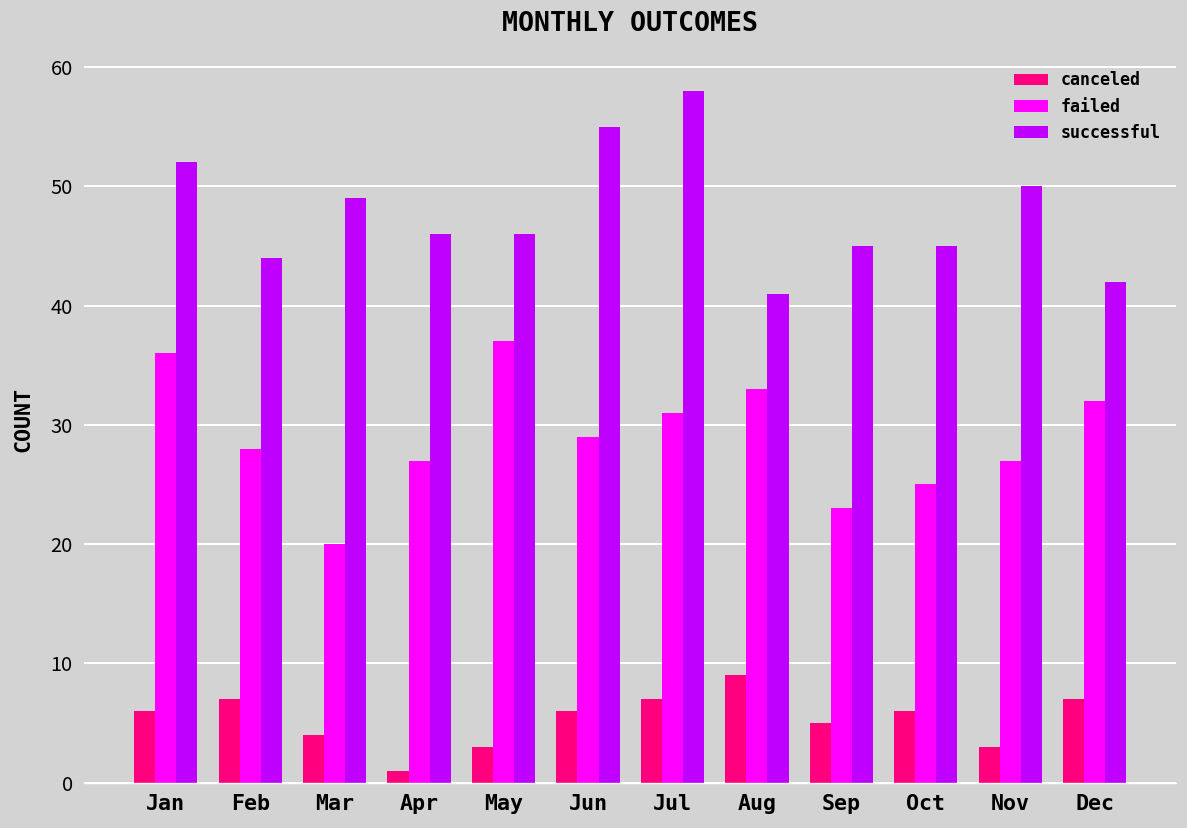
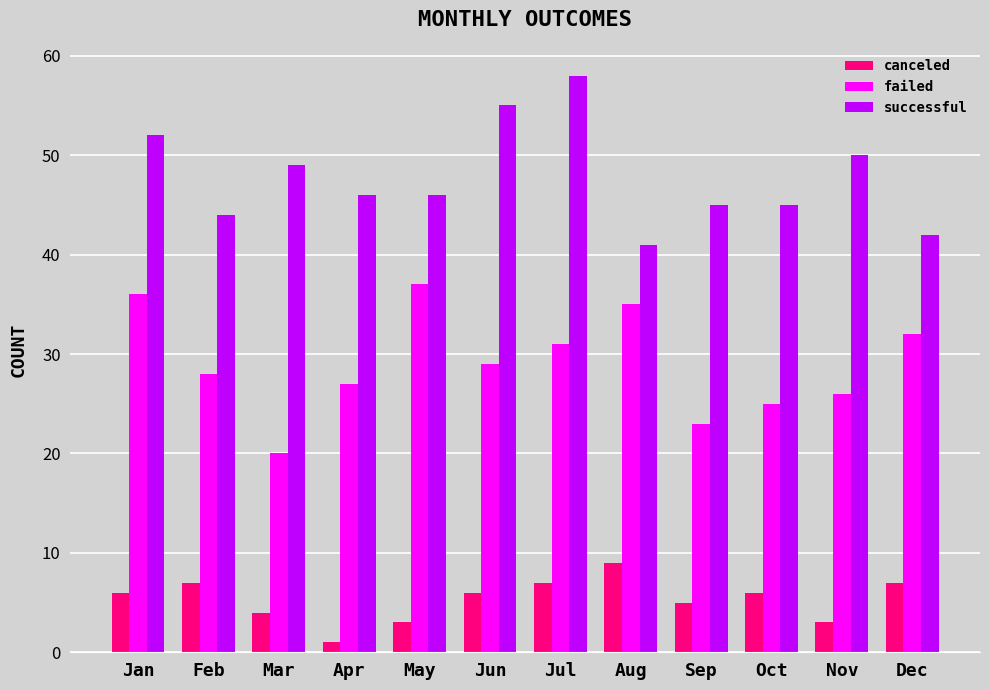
  {
    "canceled": {
      "Jan": 6,
      "Feb": 7,
      "Mar": 4,
      "Apr": 1,
      "May": 3,
      "Jun": 6,
      "Jul": 7,
      "Aug": 9,
      "Sep": 5,
      "Oct": 6,
      "Nov": 3,
      "Dec": 7
    },
    "failed": {
      "Jan": 36,
      "Feb": 28,
      "Mar": 20,
      "Apr": 27,
      "May": 37,
      "Jun": 29,
      "Jul": 31,
-     "Aug": 33,
+     "Aug": 35,
      "Sep": 23,
      "Oct": 25,
-     "Nov": 27,
+     "Nov": 26,
      "Dec": 32
    },
    "successful": {
      "Jan": 52,
      "Feb": 44,
      "Mar": 49,
      "Apr": 46,
      "May": 46,
      "Jun": 55,
      "Jul": 58,
      "Aug": 41,
      "Sep": 45,
      "Oct": 45,
      "Nov": 50,
      "Dec": 42
    }
  }
